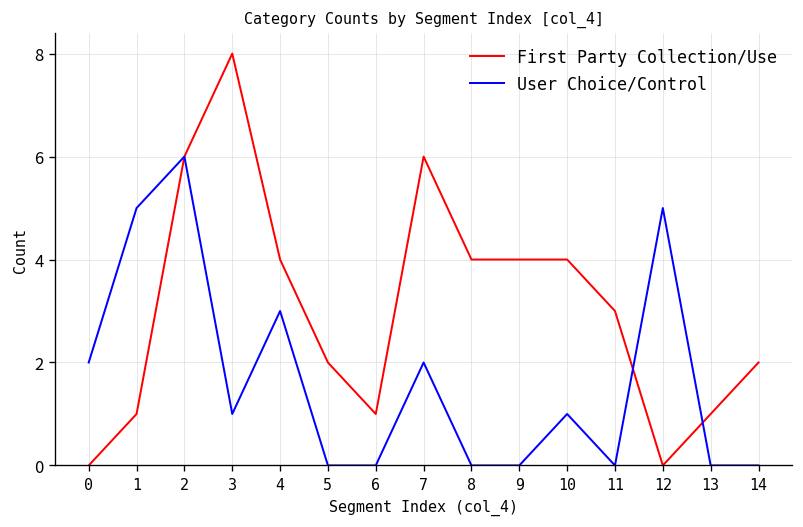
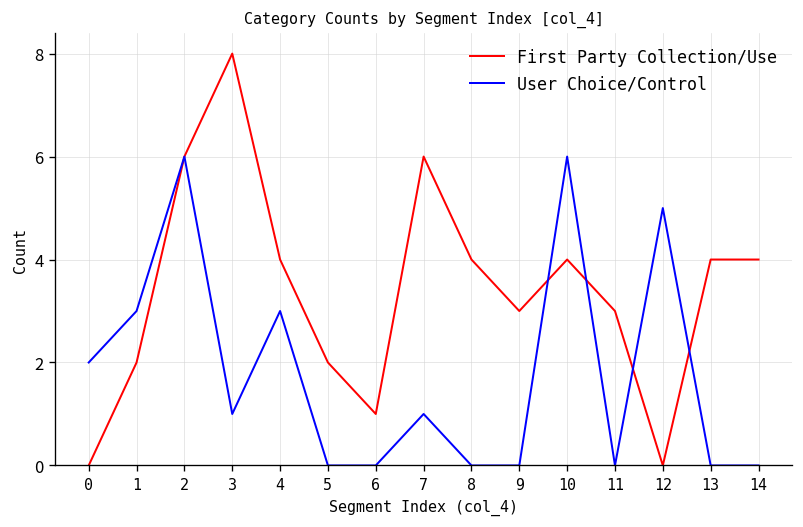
  {
    "First Party Collection/Use": {
      "0": 0,
-     "1": 1,
+     "1": 2,
      "3": 8,
      "4": 4,
      "5": 2,
      "6": 1,
      "7": 6,
      "8": 4,
-     "9": 4,
+     "9": 3,
      "10": 4,
      "11": 3,
      "12": 0,
-     "13": 1,
-     "14": 2
+     "13": 4,
+     "14": 4
    },
    "User Choice/Control": {
      "0": 2,
-     "1": 5,
+     "1": 3,
      "3": 1,
      "4": 3,
      "5": 0,
      "6": 0,
-     "7": 2,
+     "7": 1,
      "8": 0,
      "9": 0,
-     "10": 1,
+     "10": 6,
      "11": 0,
      "12": 5,
      "13": 0,
      "14": 0
    }
  }
